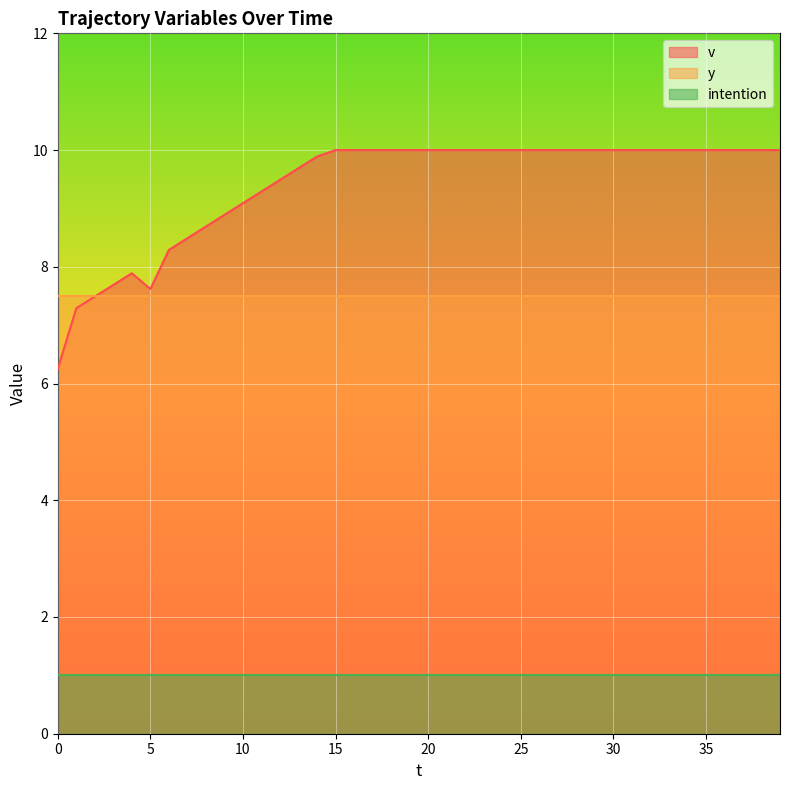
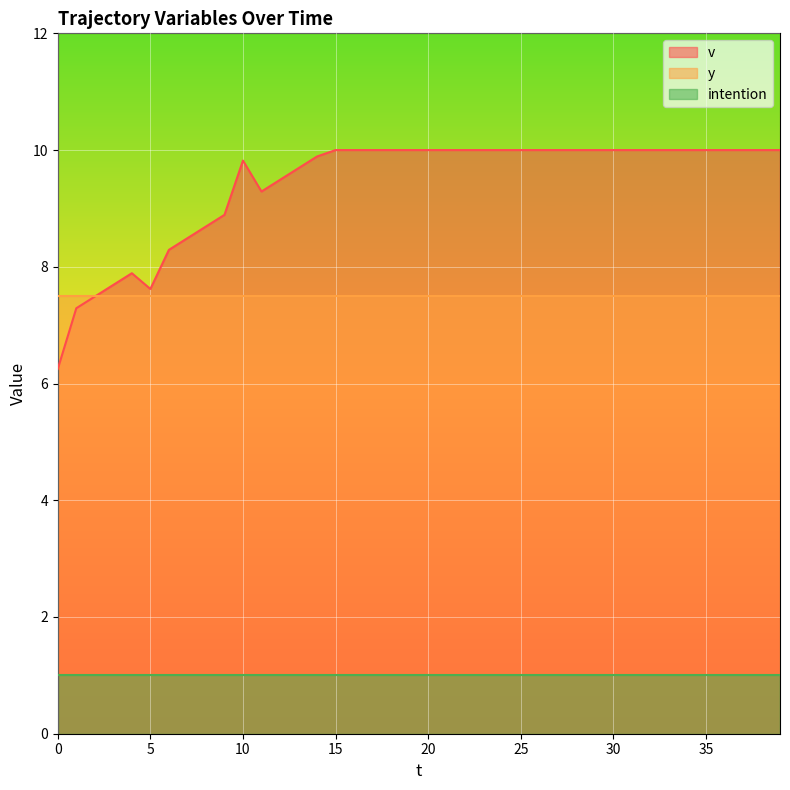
  {
    "v": {
      "0": 6.3,
      "5": 7.6,
-     "10": 9.1,
+     "10": 9.8,
      "15": 10.0,
      "20": 10.0,
      "25": 10.0,
      "30": 10.0,
      "35": 10.0
    },
    "y": {
      "0": 7.5,
      "5": 7.5,
      "10": 7.5,
      "15": 7.5,
      "20": 7.5,
      "25": 7.5,
      "30": 7.5,
      "35": 7.5
    },
    "intention": {
      "0": 1.0,
      "5": 1.0,
      "10": 1.0,
      "15": 1.0,
      "20": 1.0,
      "25": 1.0,
      "30": 1.0,
      "35": 1.0
    }
  }
